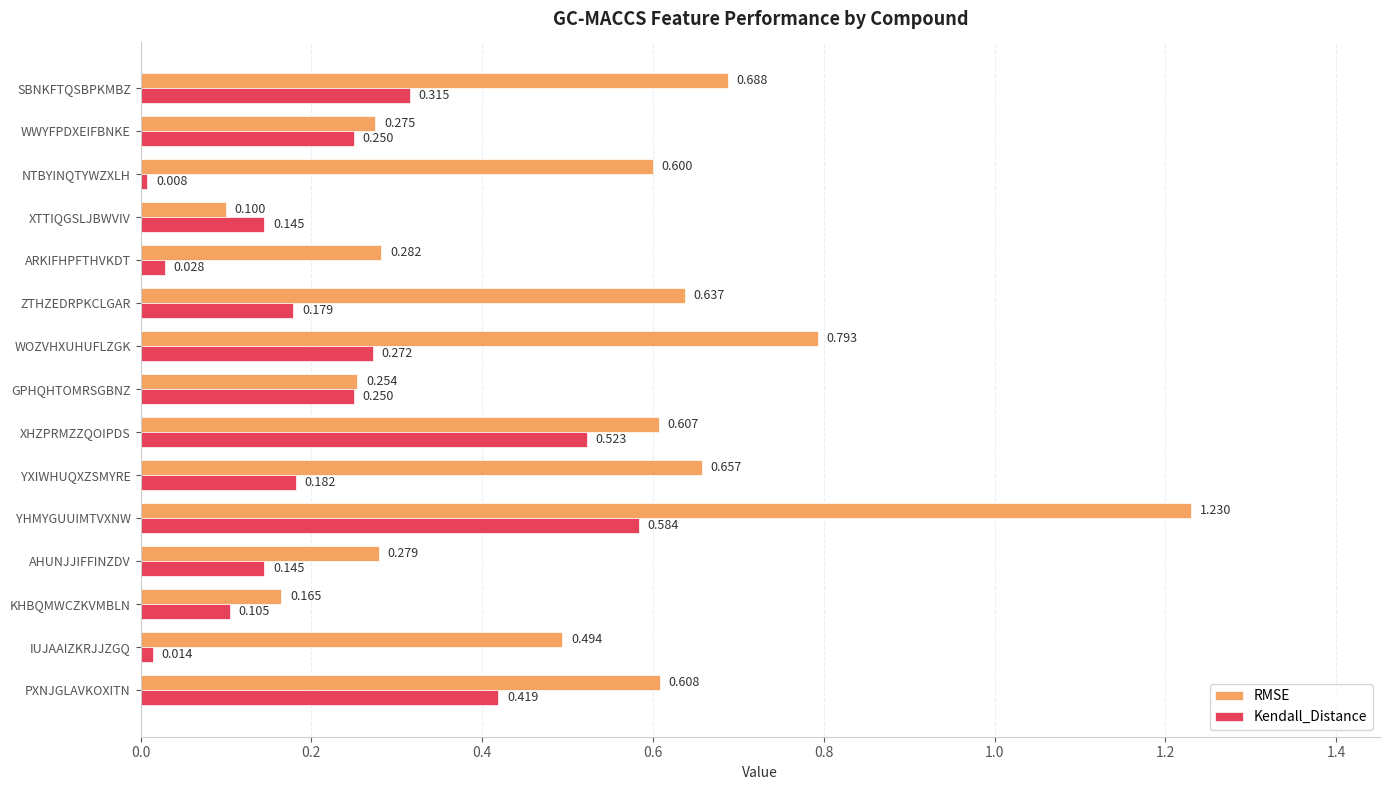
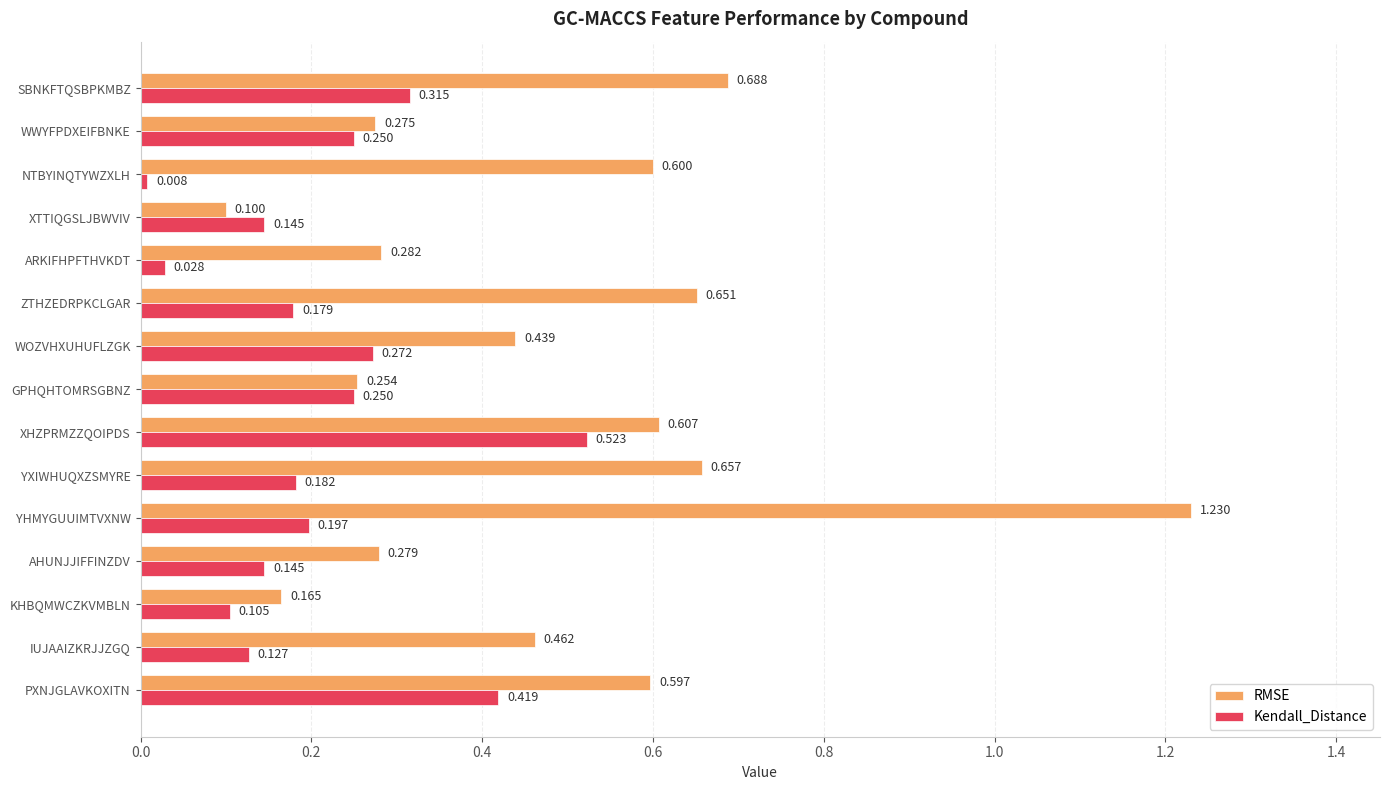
  {
    "RMSE": {
      "SBNKFTQSBPKMBZ": 0.688,
      "WWYFPDXEIFBNKE": 0.275,
      "NTBYINQTYWZXLH": 0.600,
      "XTTIQGSLJBWVIV": 0.100,
      "ARKIFHPFTHVKDT": 0.282,
-     "ZTHZEDRPKCLGAR": 0.637,
-     "WOZVHXUHUFLZGK": 0.793,
+     "ZTHZEDRPKCLGAR": 0.651,
+     "WOZVHXUHUFLZGK": 0.439,
      "GPHQHTOMRSGBNZ": 0.254,
      "XHZPRMZZQOIPDS": 0.607,
      "YXIWHUQXZSMYRE": 0.657,
      "YHMYGUUIMTVXNW": 1.230,
      "AHUNJJIFFINZDV": 0.279,
      "KHBQMWCZKVMBLN": 0.165,
-     "IUJAAIZKRJJZGQ": 0.494,
-     "PXNJGLAVKOXITN": 0.608
+     "IUJAAIZKRJJZGQ": 0.462,
+     "PXNJGLAVKOXITN": 0.597
    },
    "Kendall_Distance": {
      "SBNKFTQSBPKMBZ": 0.315,
      "WWYFPDXEIFBNKE": 0.250,
      "NTBYINQTYWZXLH": 0.008,
      "XTTIQGSLJBWVIV": 0.145,
      "ARKIFHPFTHVKDT": 0.028,
      "ZTHZEDRPKCLGAR": 0.179,
      "WOZVHXUHUFLZGK": 0.272,
      "GPHQHTOMRSGBNZ": 0.250,
      "XHZPRMZZQOIPDS": 0.523,
      "YXIWHUQXZSMYRE": 0.182,
-     "YHMYGUUIMTVXNW": 0.584,
+     "YHMYGUUIMTVXNW": 0.197,
      "AHUNJJIFFINZDV": 0.145,
      "KHBQMWCZKVMBLN": 0.105,
-     "IUJAAIZKRJJZGQ": 0.014,
+     "IUJAAIZKRJJZGQ": 0.127,
      "PXNJGLAVKOXITN": 0.419
    }
  }
